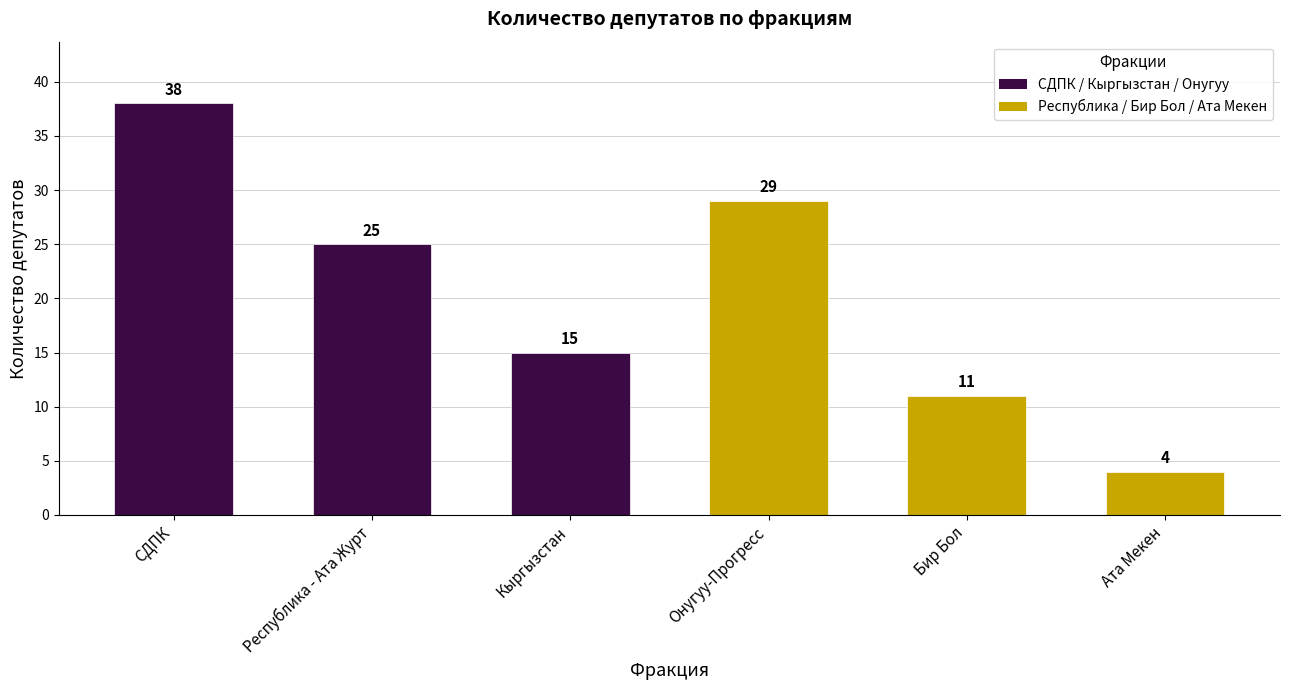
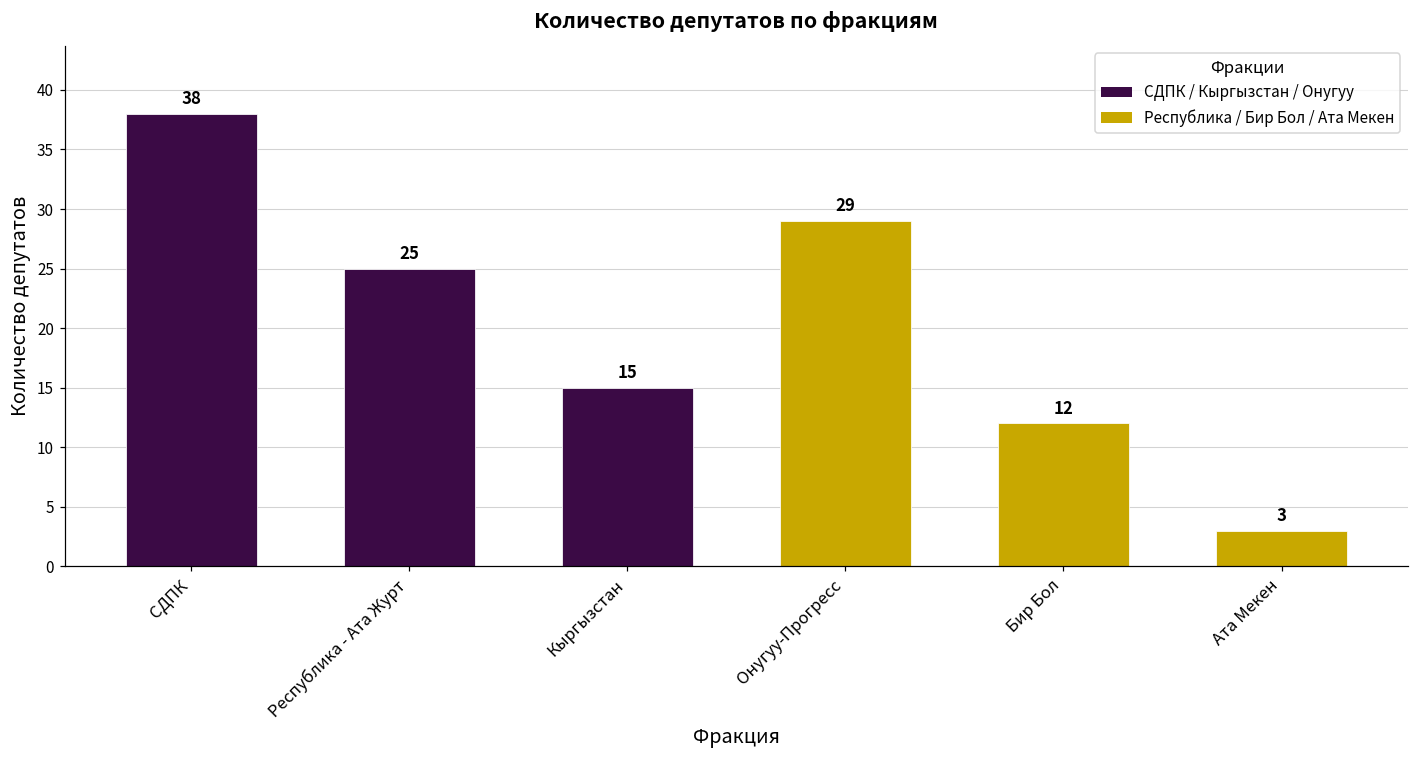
  {
    "СДПК": 38,
    "Республика - Ата Журт": 25,
    "Кыргызстан": 15,
    "Онугуу-Прогресс": 29,
-   "Бир Бол": 11,
-   "Ата Мекен": 4
+   "Бир Бол": 12,
+   "Ата Мекен": 3
  }
